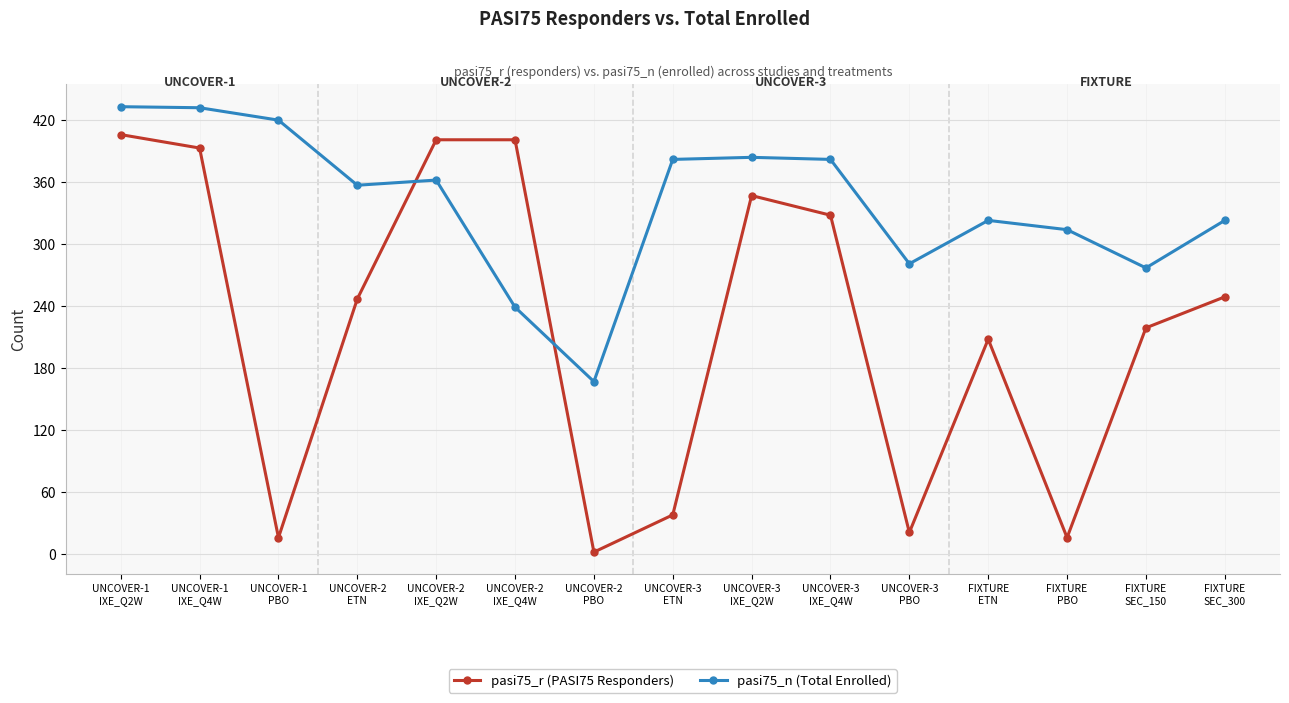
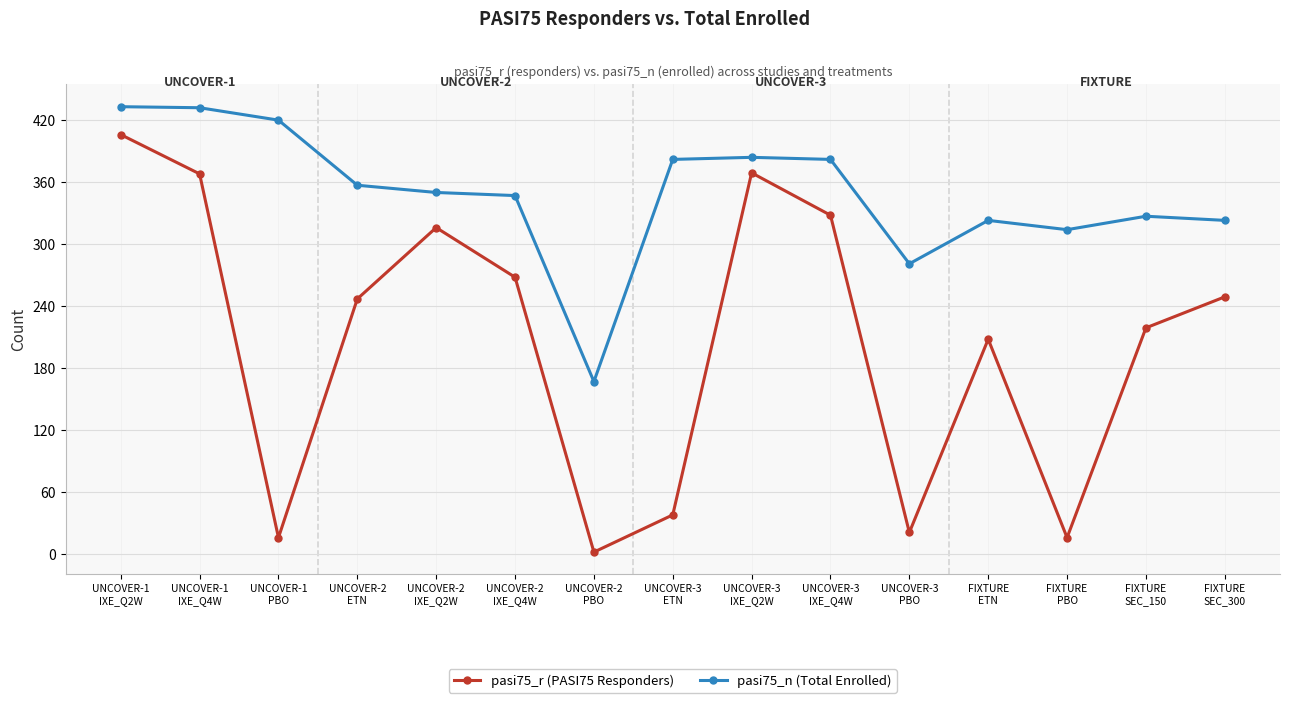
  {
    "pasi75_r (PASI75 Responders)": {
      "UNCOVER-1 IXE_Q2W": 406,
-     "UNCOVER-1 IXE_Q4W": 393,
+     "UNCOVER-1 IXE_Q4W": 368,
      "UNCOVER-1 PBO": 16,
      "UNCOVER-2 ETN": 247,
-     "UNCOVER-2 IXE_Q2W": 401,
-     "UNCOVER-2 IXE_Q4W": 401,
+     "UNCOVER-2 IXE_Q2W": 316,
+     "UNCOVER-2 IXE_Q4W": 268,
      "UNCOVER-2 PBO": 2,
      "UNCOVER-3 ETN": 38,
-     "UNCOVER-3 IXE_Q2W": 347,
+     "UNCOVER-3 IXE_Q2W": 369,
      "UNCOVER-3 IXE_Q4W": 328,
      "UNCOVER-3 PBO": 21,
      "FIXTURE ETN": 208,
      "FIXTURE PBO": 16,
      "FIXTURE SEC_150": 219,
      "FIXTURE SEC_300": 249
    },
    "pasi75_n (Total Enrolled)": {
      "UNCOVER-1 IXE_Q2W": 433,
      "UNCOVER-1 IXE_Q4W": 432,
      "UNCOVER-1 PBO": 420,
      "UNCOVER-2 ETN": 357,
-     "UNCOVER-2 IXE_Q2W": 362,
-     "UNCOVER-2 IXE_Q4W": 239,
+     "UNCOVER-2 IXE_Q2W": 350,
+     "UNCOVER-2 IXE_Q4W": 347,
      "UNCOVER-2 PBO": 167,
      "UNCOVER-3 ETN": 382,
      "UNCOVER-3 IXE_Q2W": 384,
      "UNCOVER-3 IXE_Q4W": 382,
      "UNCOVER-3 PBO": 281,
      "FIXTURE ETN": 323,
      "FIXTURE PBO": 314,
-     "FIXTURE SEC_150": 277,
+     "FIXTURE SEC_150": 327,
      "FIXTURE SEC_300": 323
    }
  }
